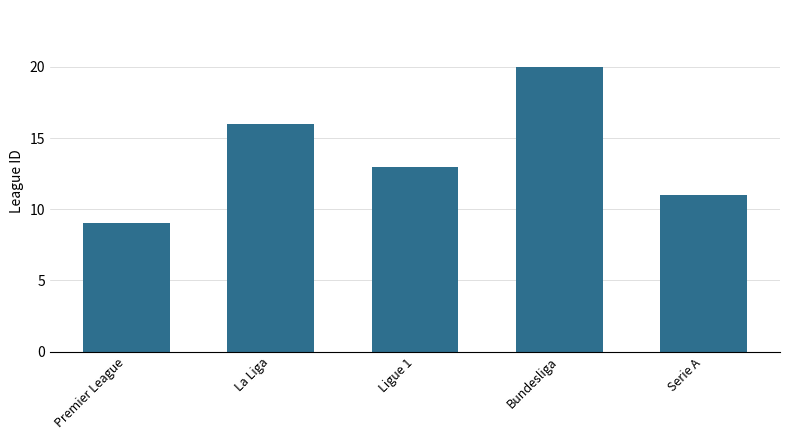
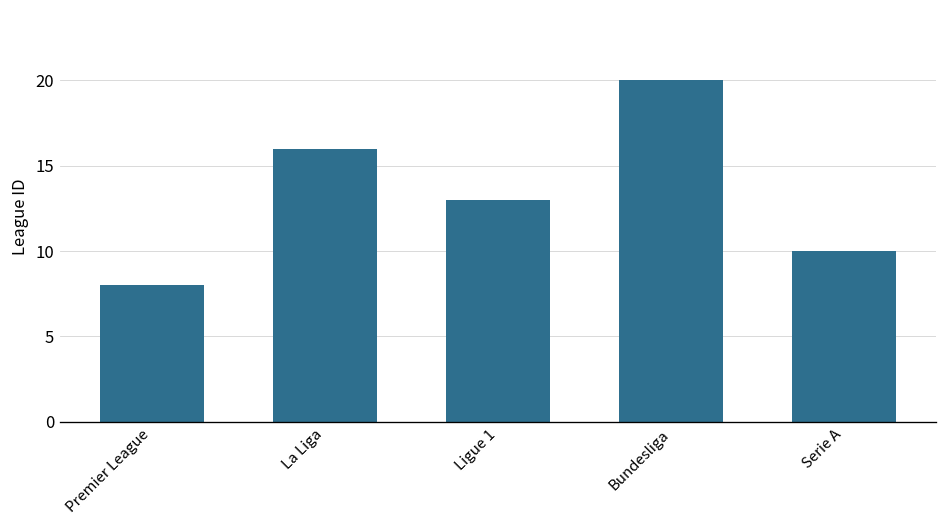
  {
-   "Premier League": 9,
+   "Premier League": 8,
    "La Liga": 16,
    "Ligue 1": 13,
    "Bundesliga": 20,
-   "Serie A": 11
+   "Serie A": 10
  }
